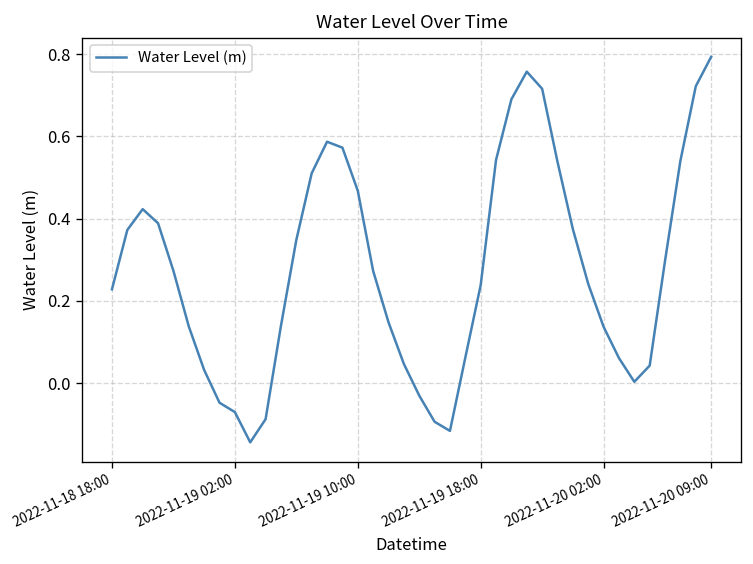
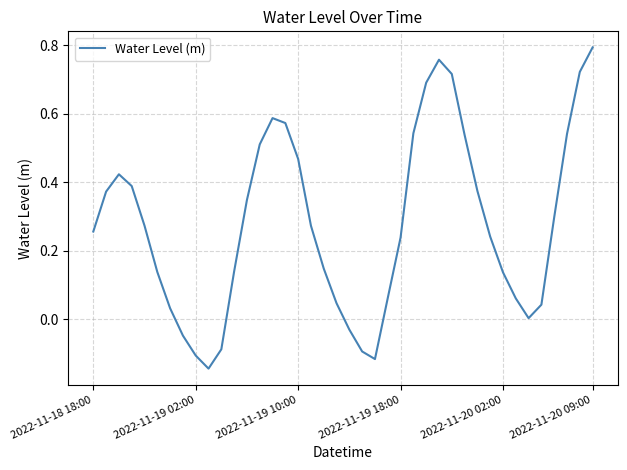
  {
-   "2022-11-18 18:00": 0.23,
-   "2022-11-19 02:00": -0.07,
+   "2022-11-18 18:00": 0.26,
+   "2022-11-19 02:00": -0.11,
    "2022-11-19 10:00": 0.47,
    "2022-11-19 18:00": 0.24,
    "2022-11-20 02:00": 0.14,
    "2022-11-20 09:00": 0.79
  }
